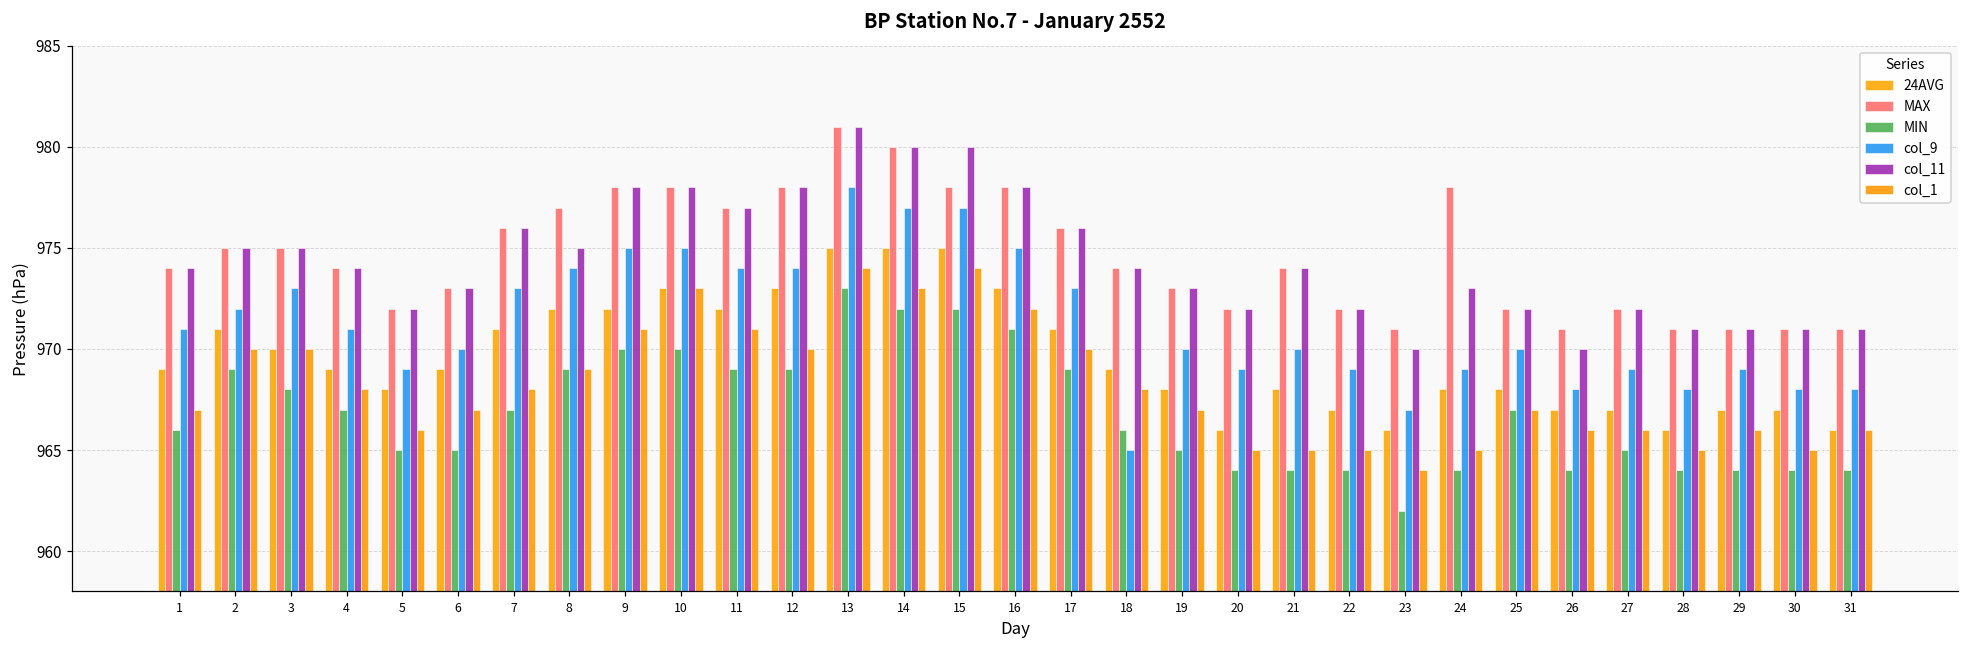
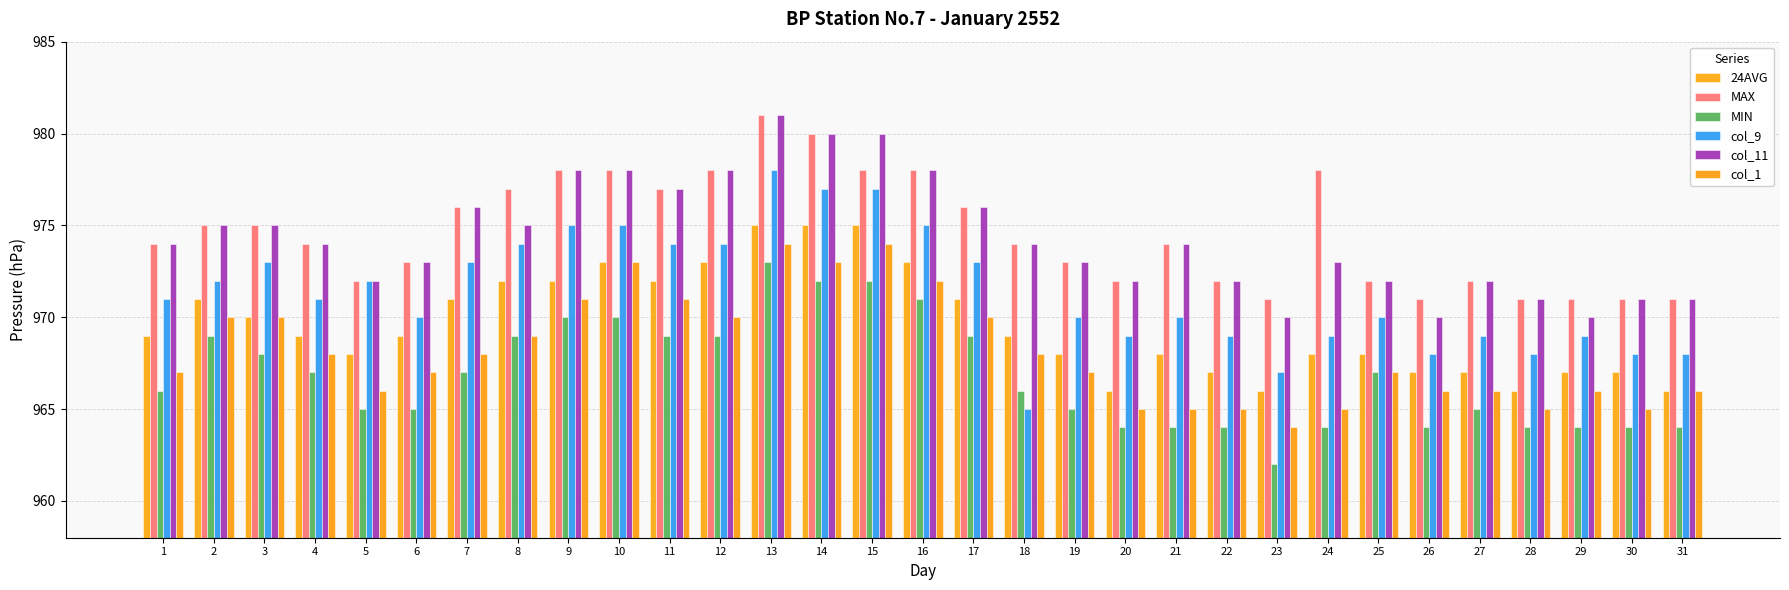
  {
    "MAX": {
      "1": 974,
      "2": 975,
      "3": 975,
      "4": 974,
      "5": 972,
      "6": 973,
      "7": 976,
      "8": 977,
      "9": 978,
      "10": 978,
      "11": 977,
      "12": 978,
      "13": 981,
      "14": 980,
      "15": 978,
      "16": 978,
      "17": 976,
      "18": 974,
      "19": 973,
      "20": 972,
      "21": 974,
      "22": 972,
      "23": 971,
      "24": 978,
      "25": 972,
      "26": 971,
      "27": 972,
      "28": 971,
      "29": 971,
      "30": 971,
      "31": 971
    },
    "MIN": {
      "1": 966,
      "2": 969,
      "3": 968,
      "4": 967,
      "5": 965,
      "6": 965,
      "7": 967,
      "8": 969,
      "9": 970,
      "10": 970,
      "11": 969,
      "12": 969,
      "13": 973,
      "14": 972,
      "15": 972,
      "16": 971,
      "17": 969,
      "18": 966,
      "19": 965,
      "20": 964,
      "21": 964,
      "22": 964,
      "23": 962,
      "24": 964,
      "25": 967,
      "26": 964,
      "27": 965,
      "28": 964,
      "29": 964,
      "30": 964,
      "31": 964
    },
    "col_9": {
      "1": 971,
      "2": 972,
      "3": 973,
      "4": 971,
-     "5": 969,
+     "5": 972,
      "6": 970,
      "7": 973,
      "8": 974,
      "9": 975,
      "10": 975,
      "11": 974,
      "12": 974,
      "13": 978,
      "14": 977,
      "15": 977,
      "16": 975,
      "17": 973,
      "18": 965,
      "19": 970,
      "20": 969,
      "21": 970,
      "22": 969,
      "23": 967,
      "24": 969,
      "25": 970,
      "26": 968,
      "27": 969,
      "28": 968,
      "29": 969,
      "30": 968,
      "31": 968
    },
    "col_11": {
      "1": 974,
      "2": 975,
      "3": 975,
      "4": 974,
      "5": 972,
      "6": 973,
      "7": 976,
      "8": 975,
      "9": 978,
      "10": 978,
      "11": 977,
      "12": 978,
      "13": 981,
      "14": 980,
      "15": 980,
      "16": 978,
      "17": 976,
      "18": 974,
      "19": 973,
      "20": 972,
      "21": 974,
      "22": 972,
      "23": 970,
      "24": 973,
      "25": 972,
      "26": 970,
      "27": 972,
      "28": 971,
-     "29": 971,
+     "29": 970,
      "30": 971,
      "31": 971
    }
  }
